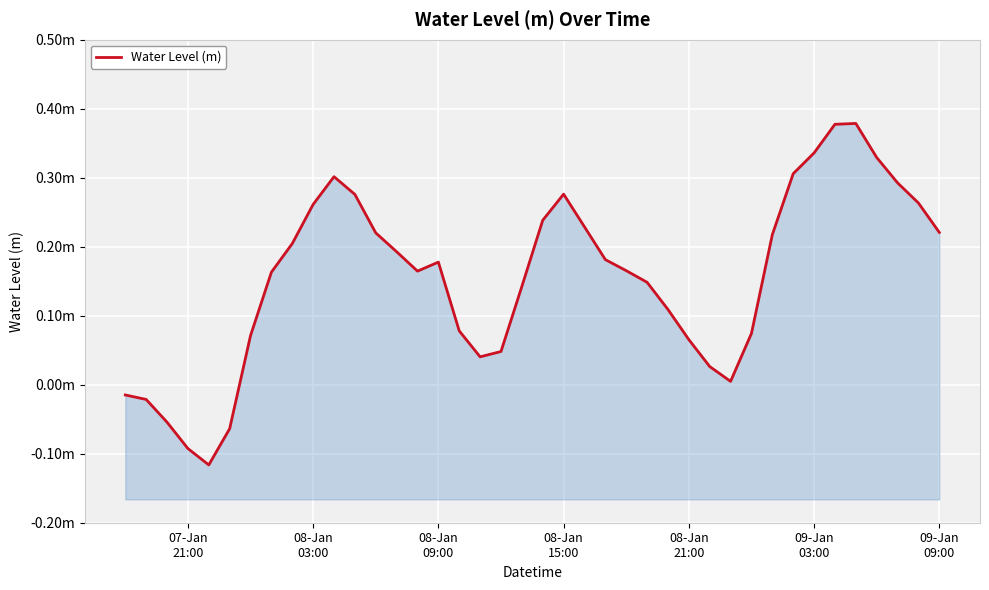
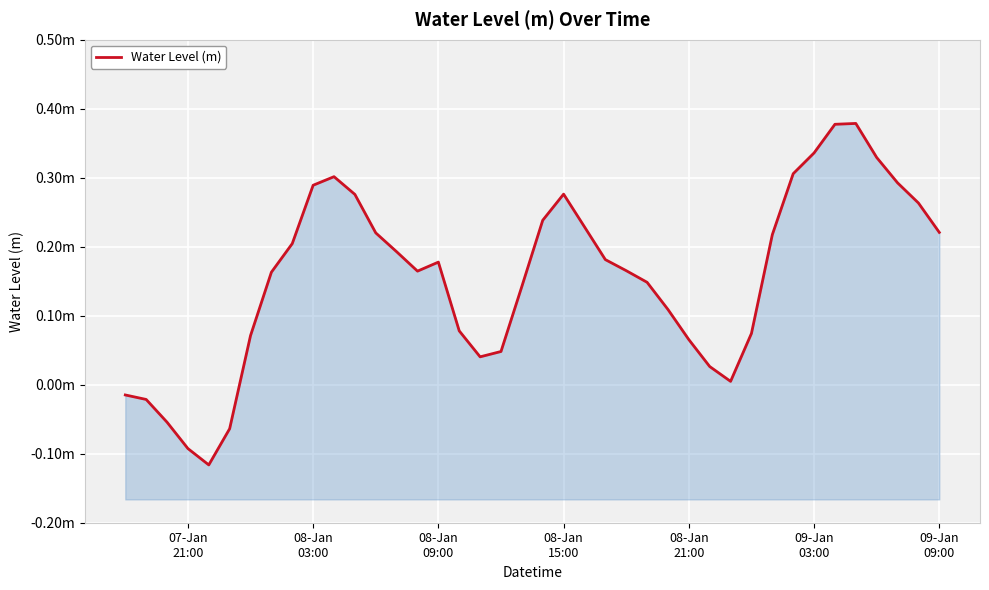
  {
    "07-Jan 21:00": "-0.09m",
-   "08-Jan 03:00": "0.26m",
+   "08-Jan 03:00": "0.29m",
    "08-Jan 09:00": "0.18m",
    "08-Jan 15:00": "0.28m",
    "08-Jan 21:00": "0.07m",
    "09-Jan 03:00": "0.34m",
    "09-Jan 09:00": "0.22m"
  }
